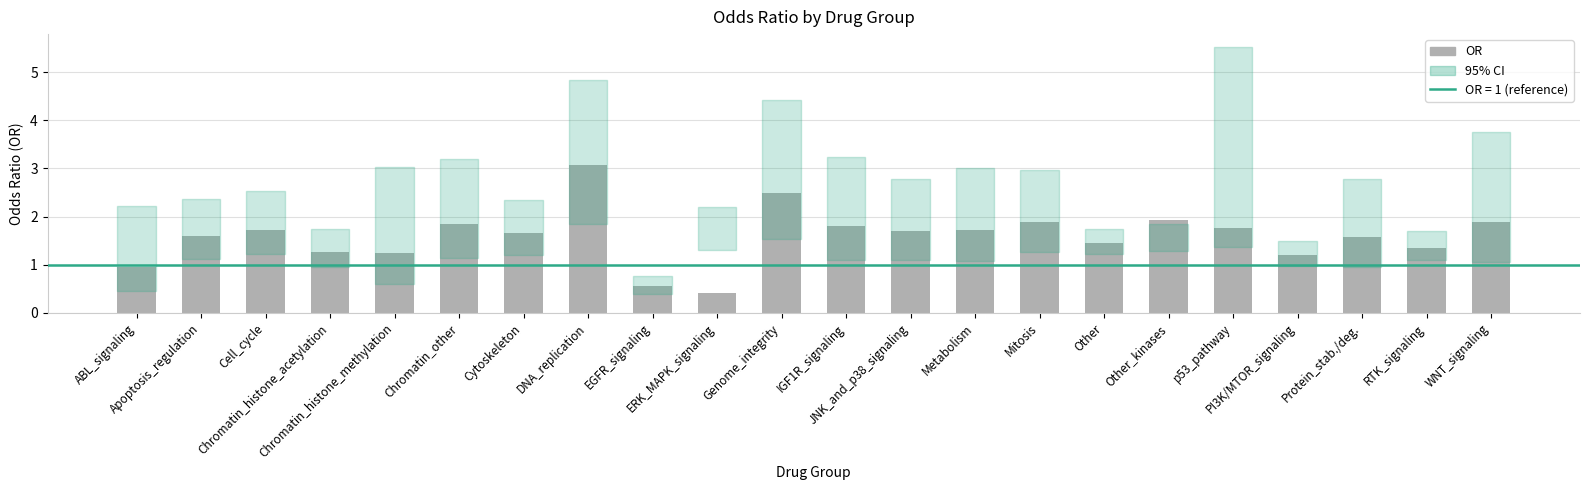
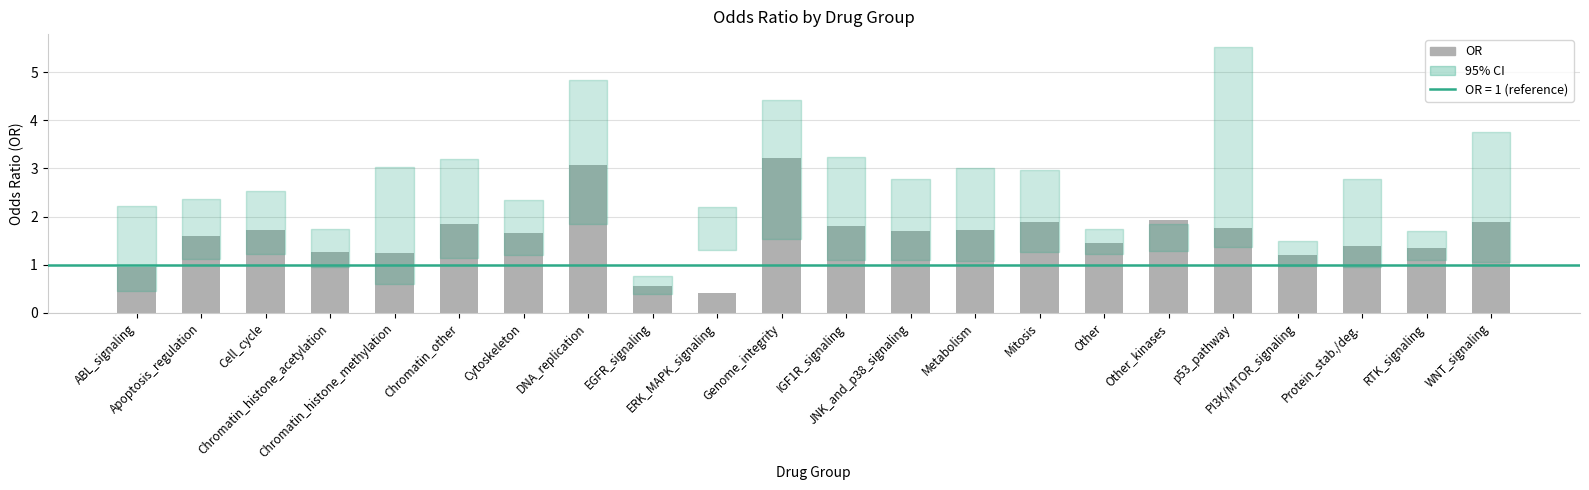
  {
    "OR": {
      "ABL_signaling": 0.9,
      "Apoptosis_regulation": 1.6,
      "Cell_cycle": 1.7,
      "Chromatin_histone_acetylation": 1.3,
      "Chromatin_histone_methylation": 1.2,
      "Chromatin_other": 1.9,
      "Cytoskeleton": 1.6,
      "DNA_replication": 3.1,
      "EGFR_signaling": 0.5,
      "ERK_MAPK_signaling": 0.4,
-     "Genome_integrity": 2.5,
+     "Genome_integrity": 3.2,
      "IGF1R_signaling": 1.8,
      "JNK_and_p38_signaling": 1.7,
      "Metabolism": 1.7,
      "Mitosis": 1.9,
      "Other": 1.5,
      "Other_kinases": 1.9,
      "p53_pathway": 1.8,
      "PI3K/MTOR_signaling": 1.2,
-     "Protein_stab./deg.": 1.6,
+     "Protein_stab./deg.": 1.4,
      "RTK_signaling": 1.4,
      "WNT_signaling": 1.9
    }
  }
